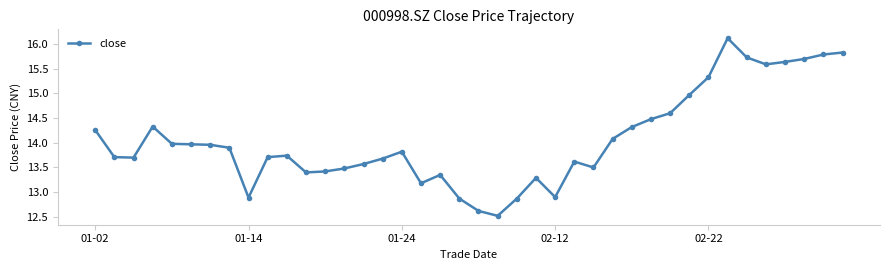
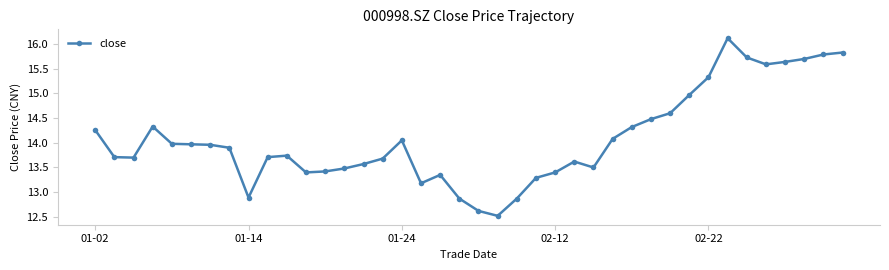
  {
    "01-02": 14.3,
    "01-14": 12.9,
-   "01-24": 13.8,
-   "02-12": 12.9,
+   "01-24": 14.1,
+   "02-12": 13.4,
    "02-22": 15.3
  }
